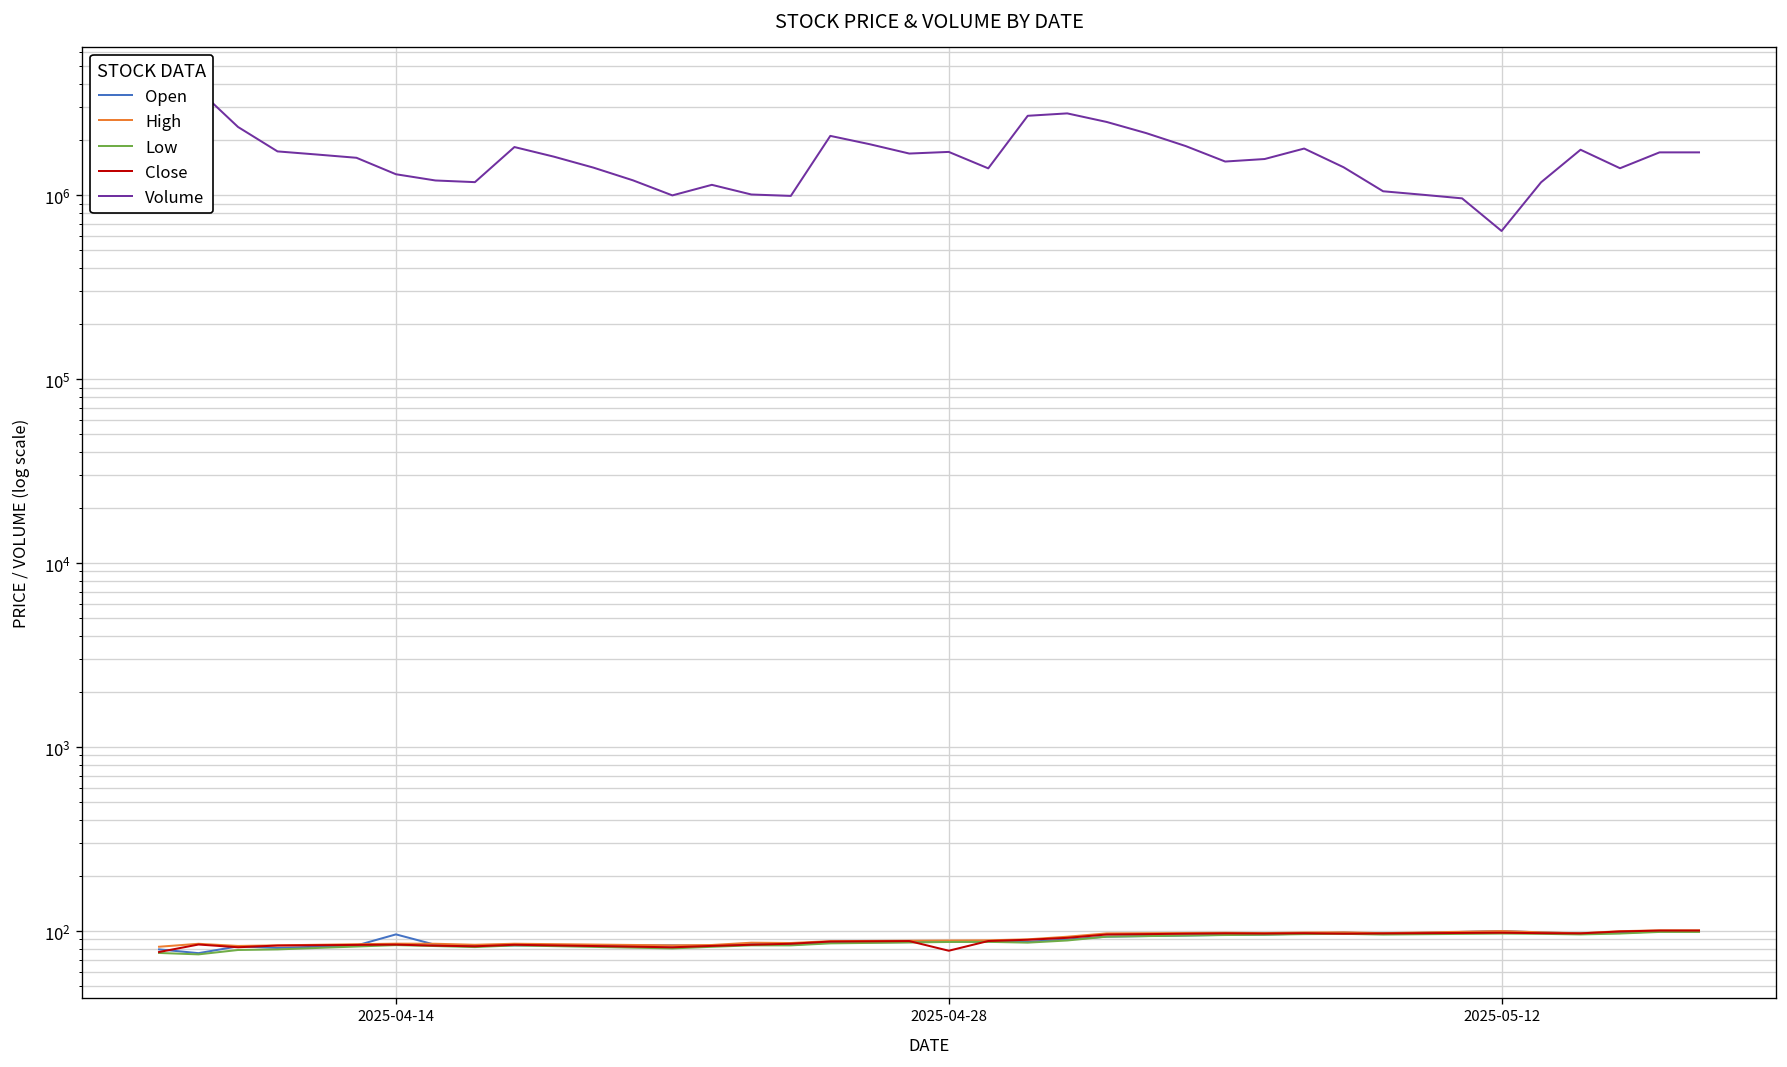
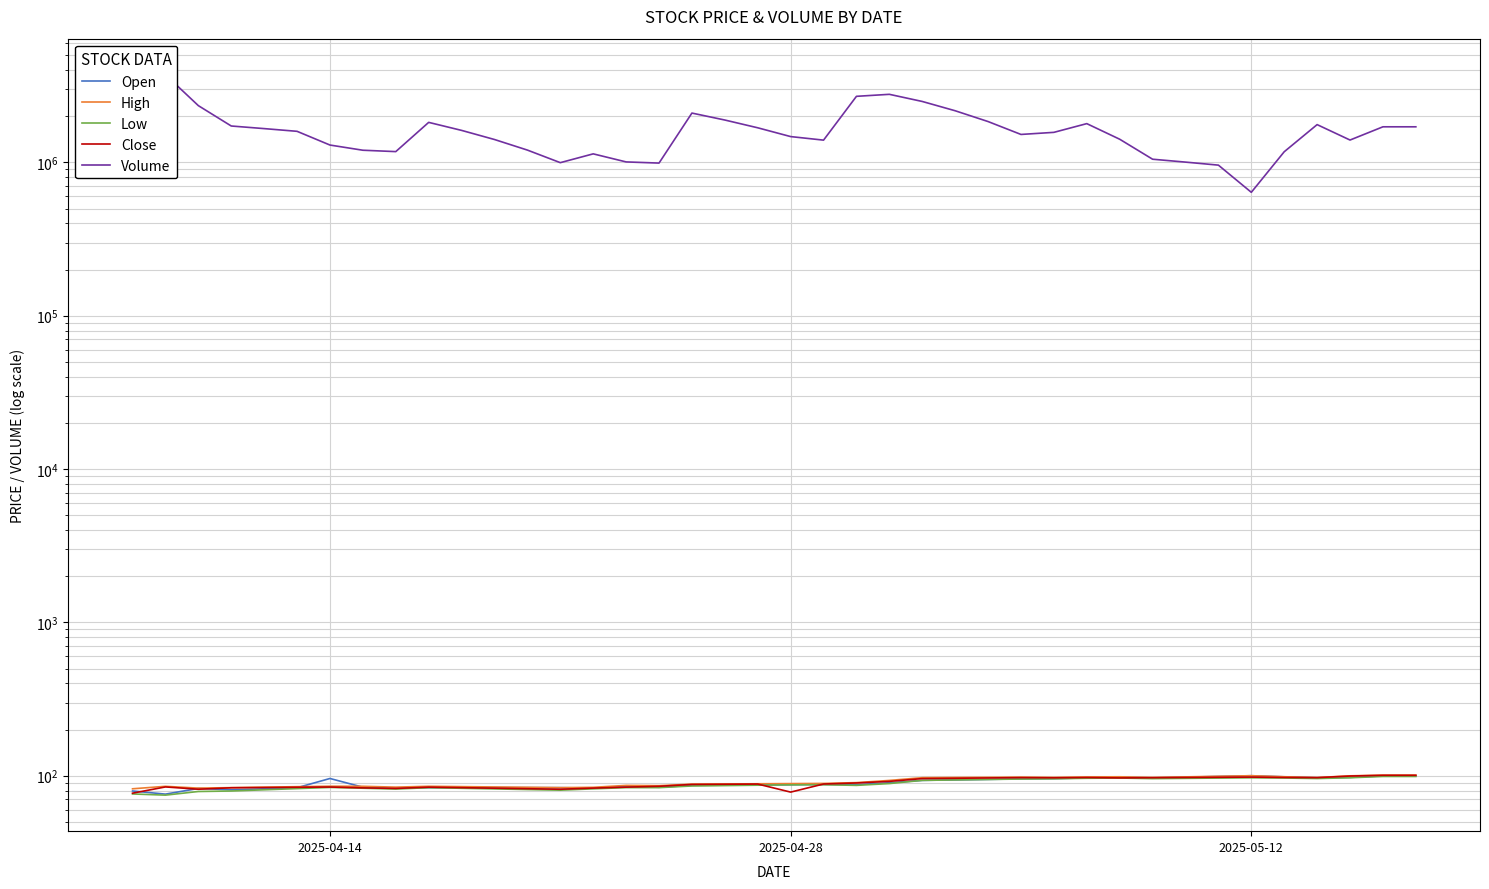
  {
    "Open": {
      "2025-04-14": 100
    },
    "Close": {
      "2025-04-28": 80
    },
    "Volume": {
      "2025-04-14": 1300000,
-     "2025-04-28": 1700000,
+     "2025-04-28": 1500000,
      "2025-05-12": 640000
    }
  }
